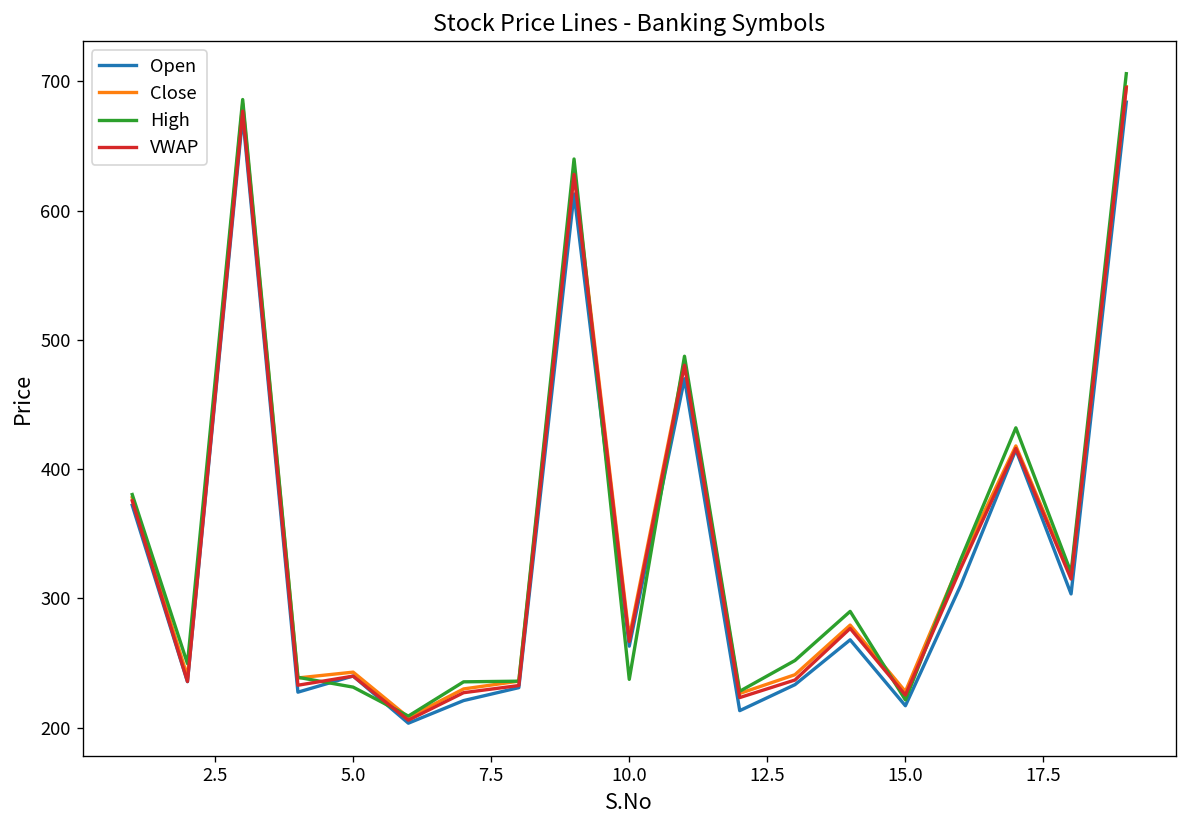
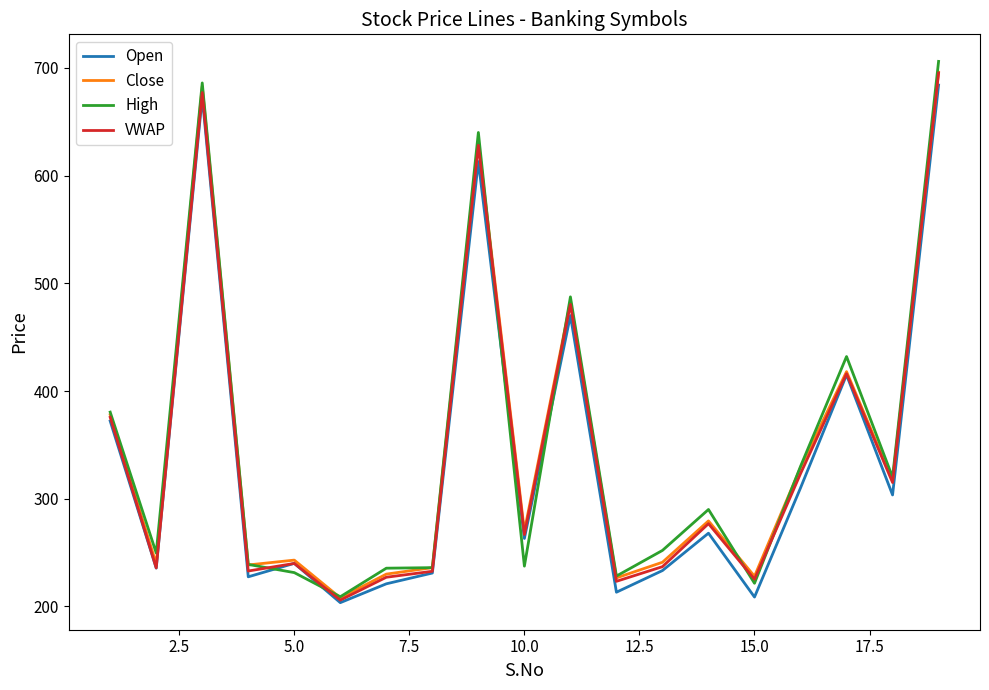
  {
    "Open": {
      "10.0": 263,
-     "15.0": 217
+     "15.0": 209
    },
    "Close": {
      "5.0": 243,
      "10.0": 270,
      "15.0": 228
    },
    "High": {
      "5.0": 231,
      "10.0": 237,
      "15.0": 222
    },
    "VWAP": {
      "10.0": 267,
      "15.0": 225
    }
  }
